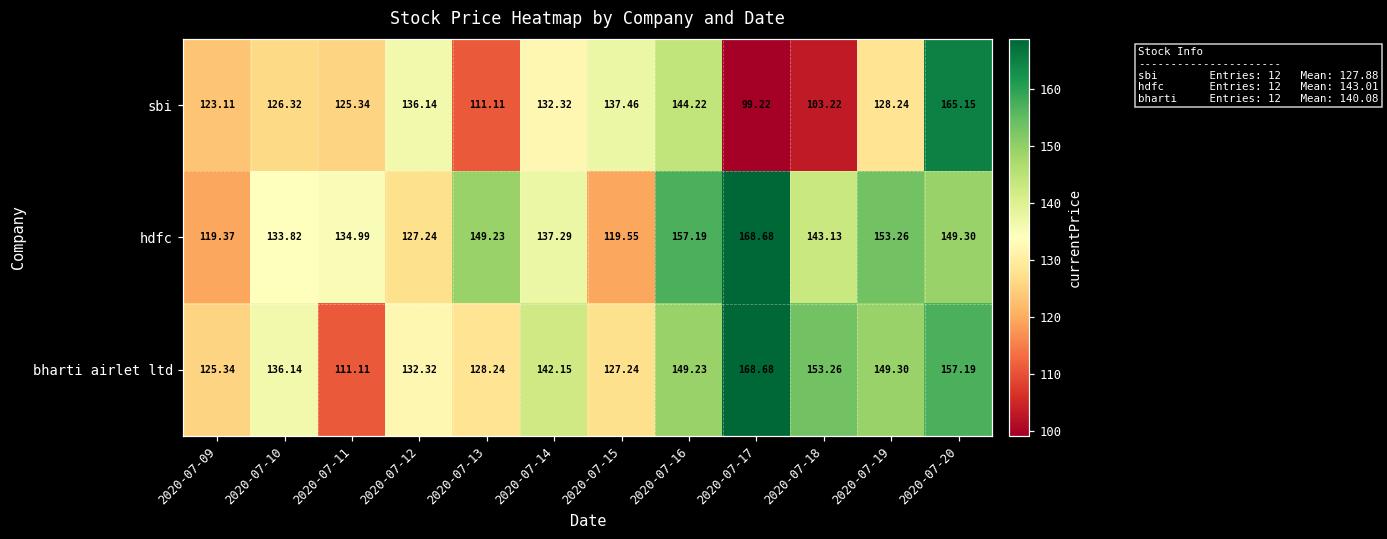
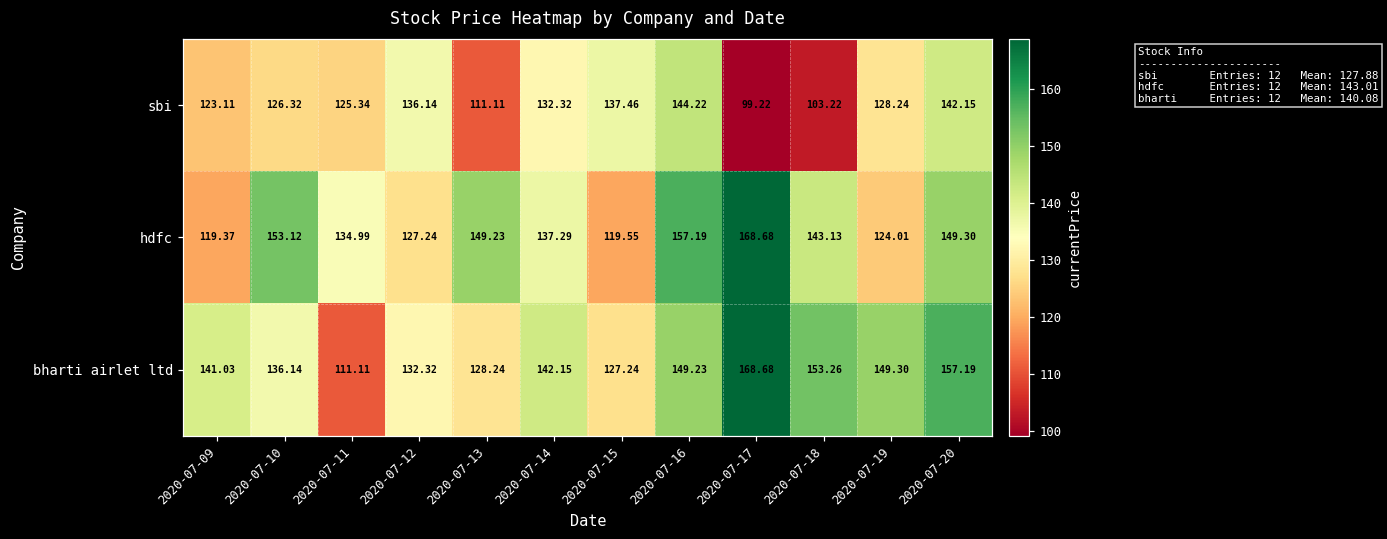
  {
    "sbi": {
      "2020-07-09": 123.11,
      "2020-07-10": 126.32,
      "2020-07-11": 125.34,
      "2020-07-12": 136.14,
      "2020-07-13": 111.11,
      "2020-07-14": 132.32,
      "2020-07-15": 137.46,
      "2020-07-16": 144.22,
      "2020-07-17": 99.22,
      "2020-07-18": 103.22,
      "2020-07-19": 128.24,
-     "2020-07-20": 165.15
+     "2020-07-20": 142.15
    },
    "hdfc": {
      "2020-07-09": 119.37,
-     "2020-07-10": 133.82,
+     "2020-07-10": 153.12,
      "2020-07-11": 134.99,
      "2020-07-12": 127.24,
      "2020-07-13": 149.23,
      "2020-07-14": 137.29,
      "2020-07-15": 119.55,
      "2020-07-16": 157.19,
      "2020-07-17": 168.68,
      "2020-07-18": 143.13,
-     "2020-07-19": 153.26,
+     "2020-07-19": 124.01,
      "2020-07-20": 149.30
    },
    "bharti airlet ltd": {
-     "2020-07-09": 125.34,
+     "2020-07-09": 141.03,
      "2020-07-10": 136.14,
      "2020-07-11": 111.11,
      "2020-07-12": 132.32,
      "2020-07-13": 128.24,
      "2020-07-14": 142.15,
      "2020-07-15": 127.24,
      "2020-07-16": 149.23,
      "2020-07-17": 168.68,
      "2020-07-18": 153.26,
      "2020-07-19": 149.30,
      "2020-07-20": 157.19
    }
  }
